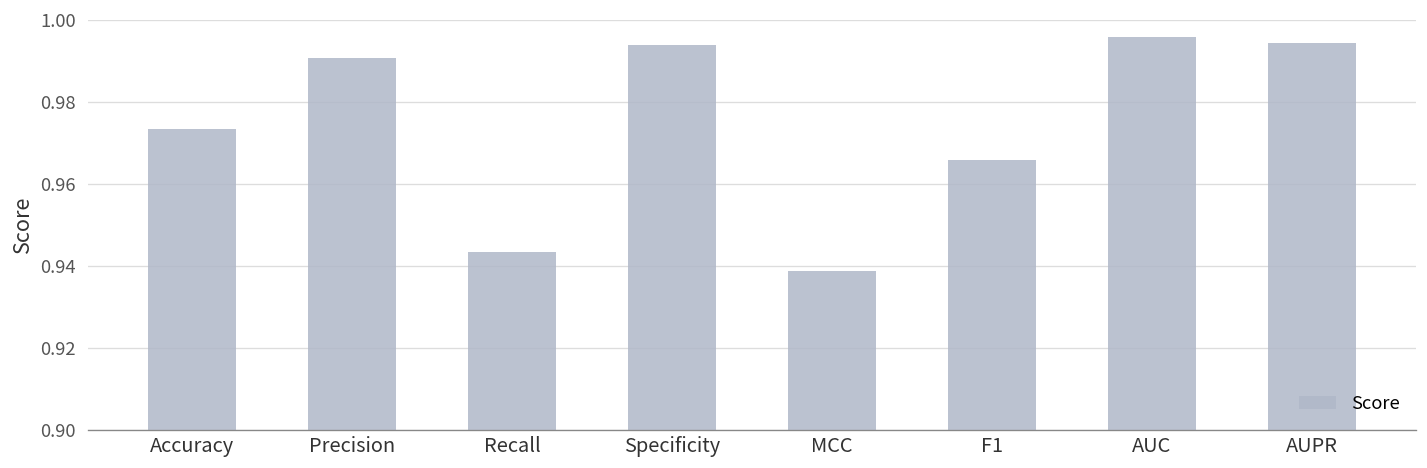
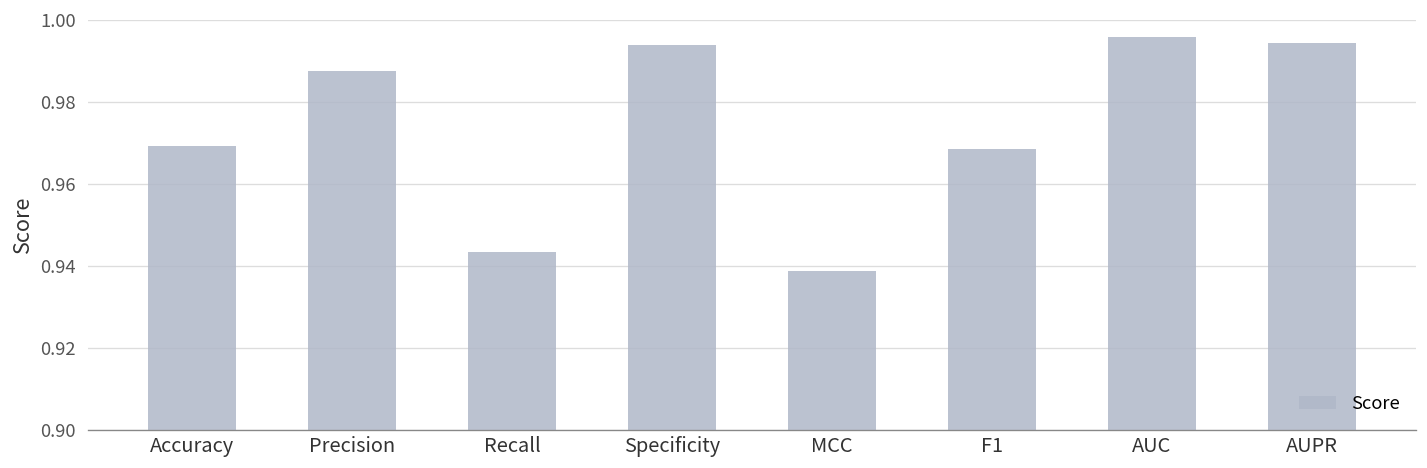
  {
-   "Accuracy": 0.973,
-   "Precision": 0.991,
+   "Accuracy": 0.969,
+   "Precision": 0.988,
    "Recall": 0.943,
    "Specificity": 0.994,
    "MCC": 0.939,
-   "F1": 0.966,
+   "F1": 0.969,
    "AUC": 0.996,
    "AUPR": 0.994
  }
